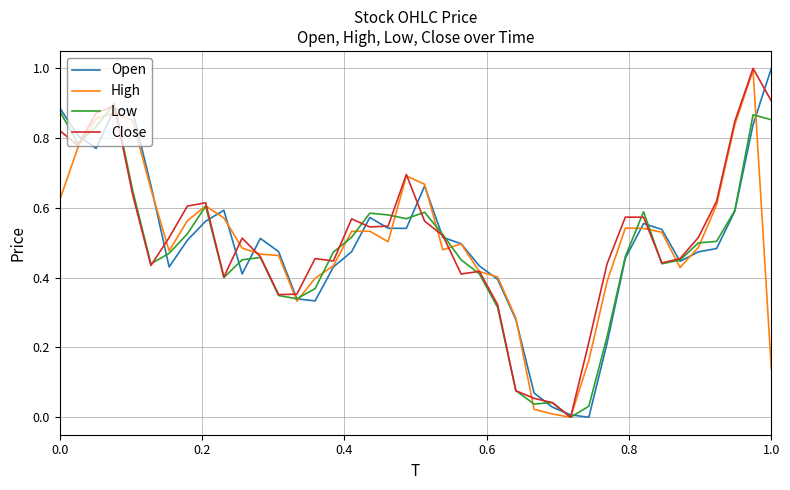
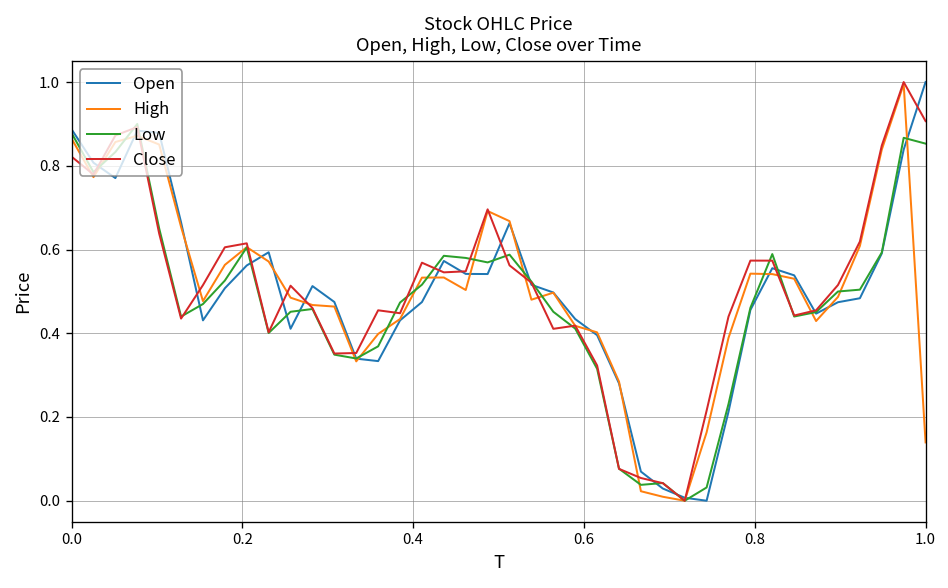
  {
    "Open": {
      "0.0": 0.89,
      "1.0": 1.00
    },
    "High": {
-     "0.0": 0.62,
+     "0.0": 0.86,
      "1.0": 0.14
    },
    "Low": {
      "0.0": 0.88,
      "1.0": 0.85
    },
    "Close": {
      "0.0": 0.82,
      "1.0": 0.91
    }
  }
